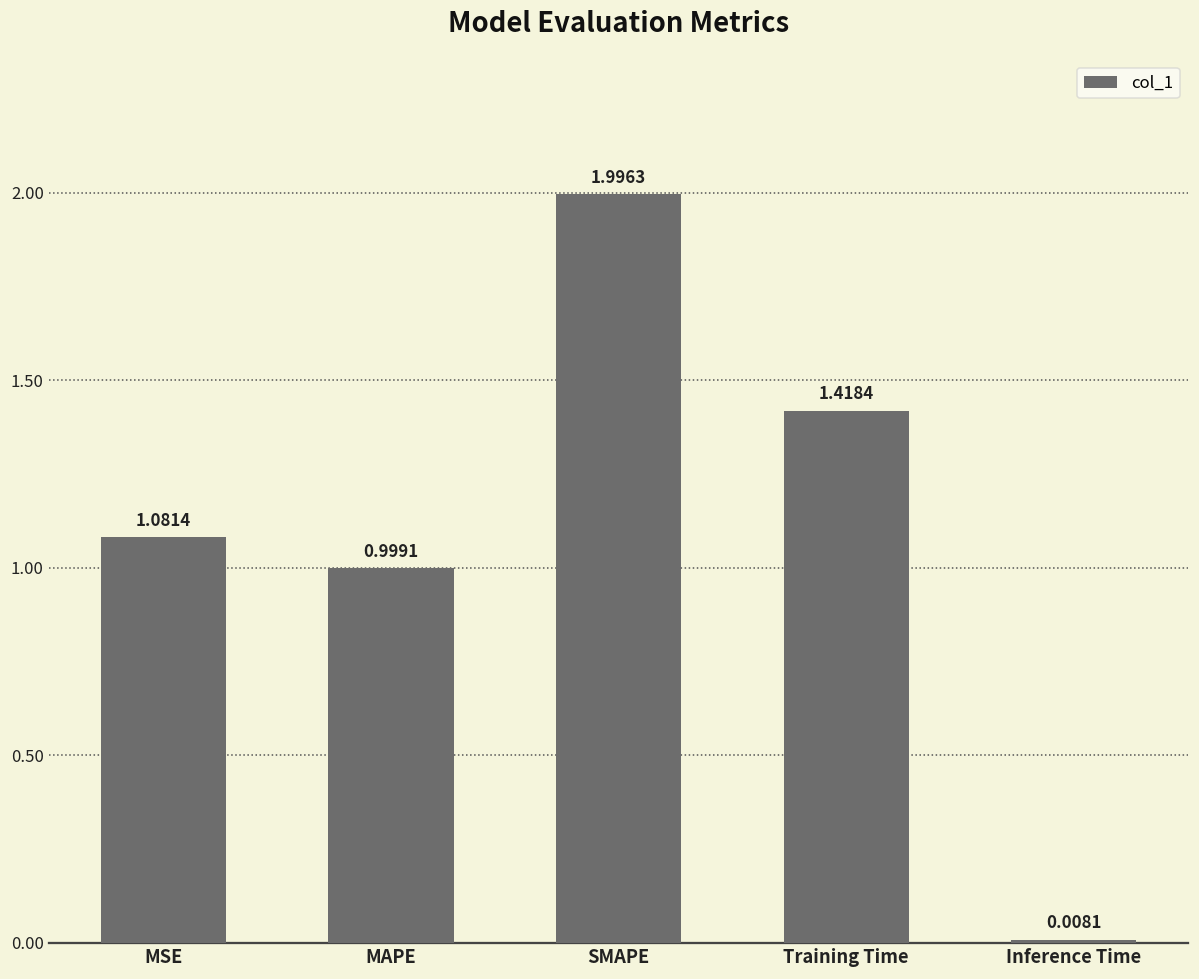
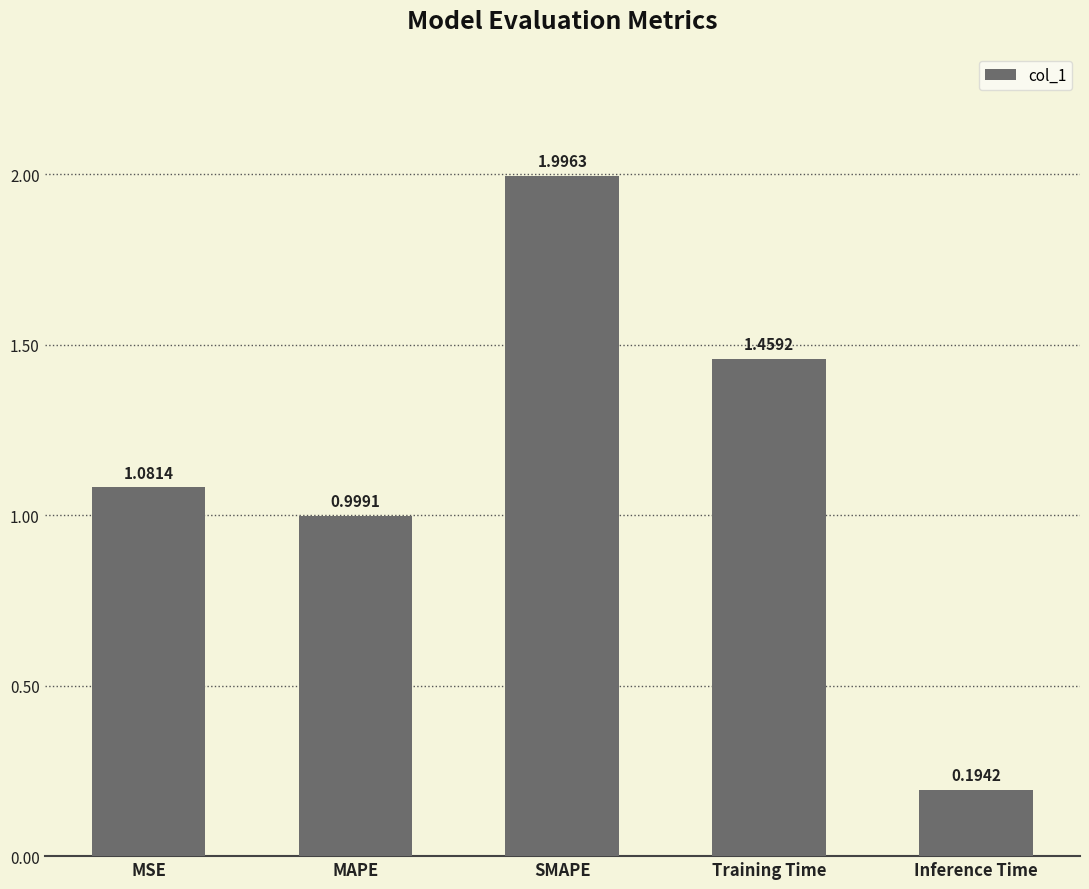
  {
    "MSE": 1.0814,
    "MAPE": 0.9991,
    "SMAPE": 1.9963,
-   "Training Time": 1.4184,
-   "Inference Time": 0.0081
+   "Training Time": 1.4592,
+   "Inference Time": 0.1942
  }
